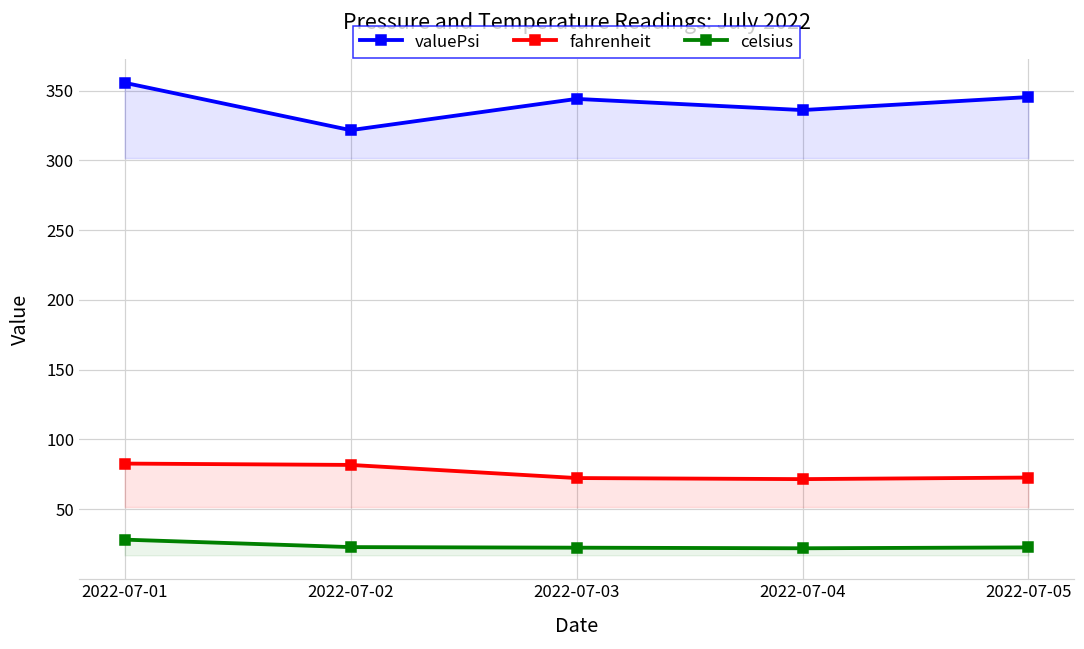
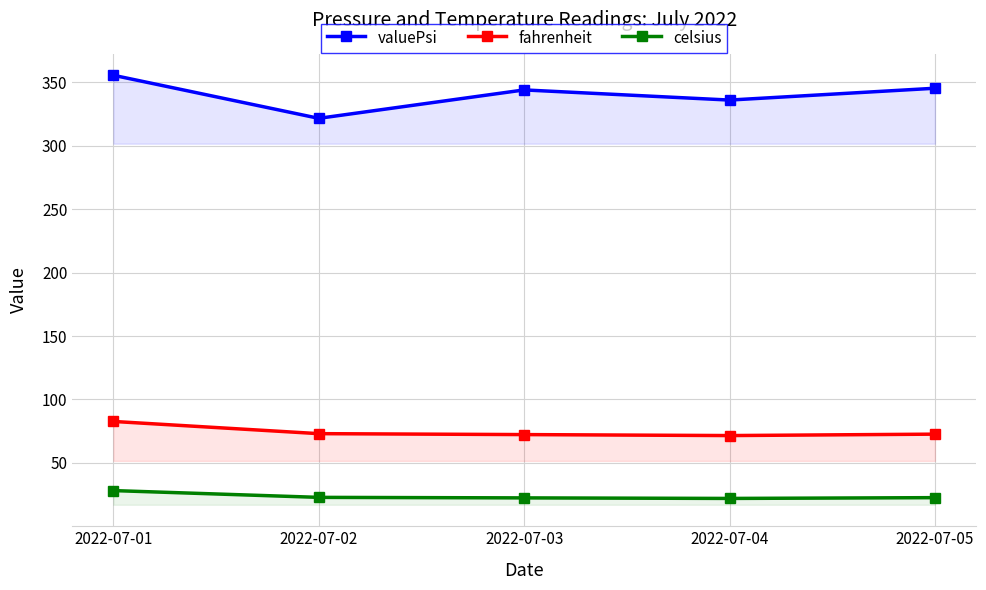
  {
    "valuePsi": {
      "2022-07-01": 356,
      "2022-07-02": 322,
      "2022-07-03": 344,
      "2022-07-04": 336,
      "2022-07-05": 345
    },
    "fahrenheit": {
      "2022-07-01": 83,
-     "2022-07-02": 82,
+     "2022-07-02": 73,
      "2022-07-03": 72,
      "2022-07-04": 72,
      "2022-07-05": 73
    },
    "celsius": {
      "2022-07-01": 28,
      "2022-07-02": 23,
      "2022-07-03": 22,
      "2022-07-04": 22,
      "2022-07-05": 23
    }
  }
